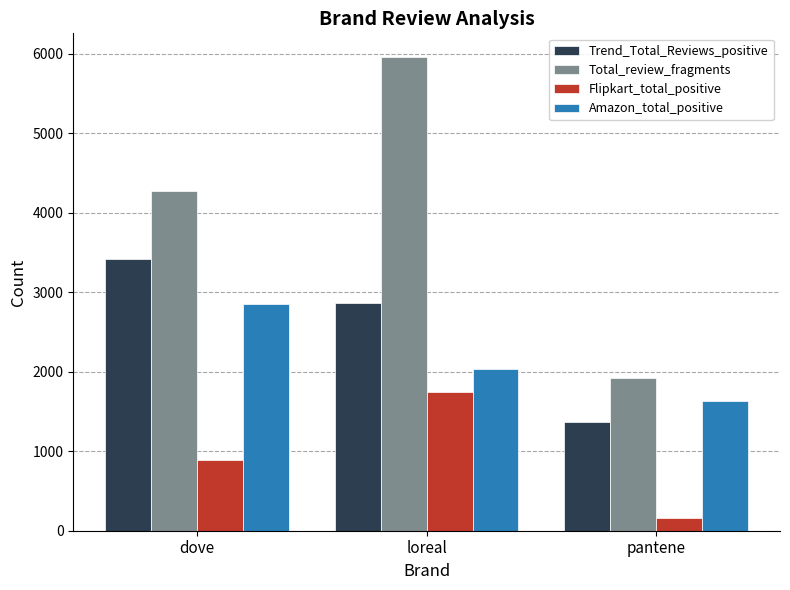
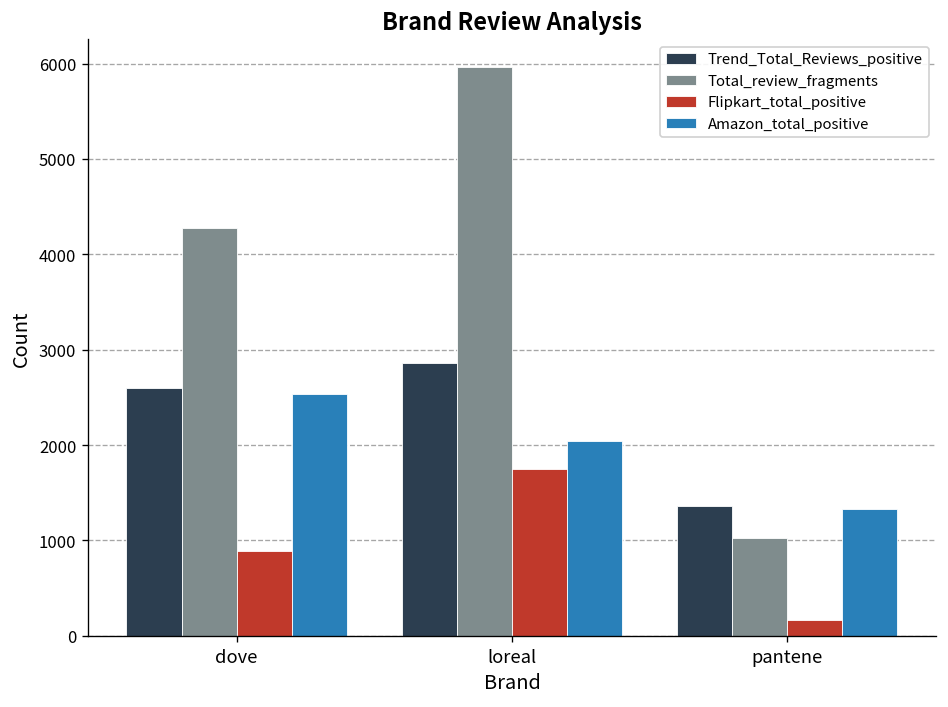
  {
    "Trend_Total_Reviews_positive": {
-     "dove": 3400,
+     "dove": 2600,
      "loreal": 2900,
      "pantene": 1400
    },
    "Total_review_fragments": {
      "dove": 4300,
      "loreal": 6000,
-     "pantene": 1900
+     "pantene": 1000
    },
    "Flipkart_total_positive": {
      "dove": 900,
      "loreal": 1700,
      "pantene": 200
    },
    "Amazon_total_positive": {
-     "dove": 2800,
+     "dove": 2500,
      "loreal": 2000,
-     "pantene": 1600
+     "pantene": 1300
    }
  }
